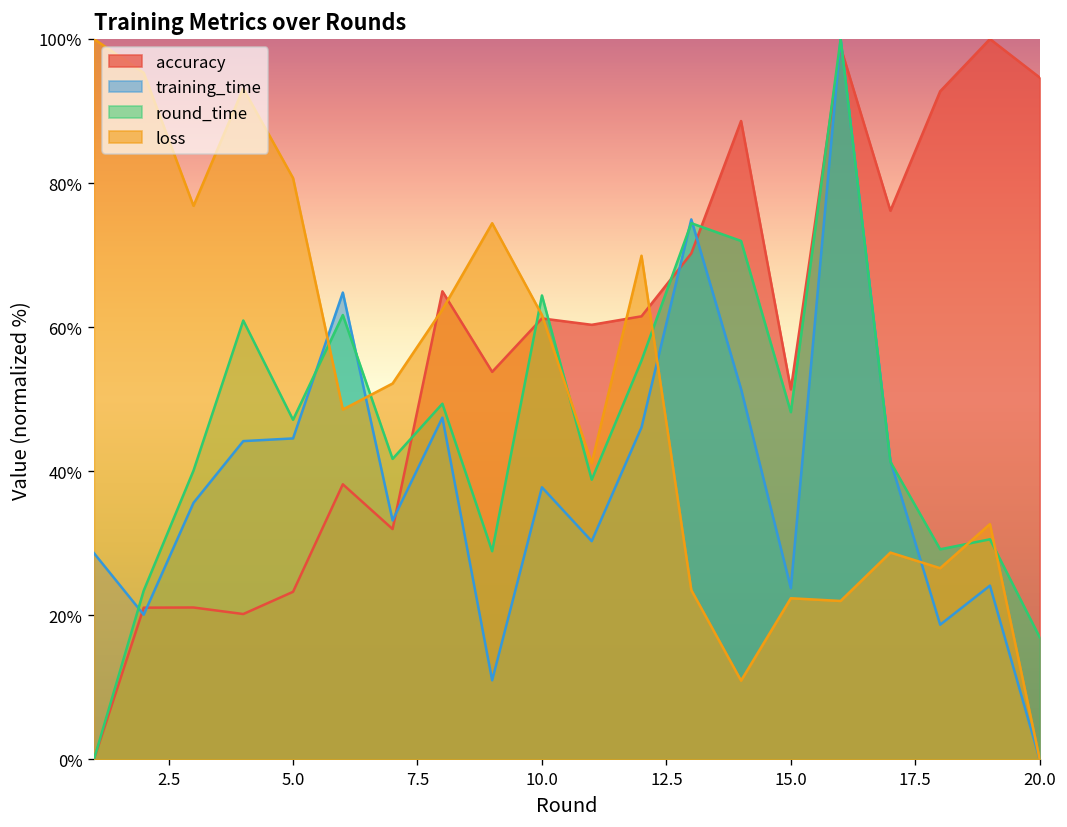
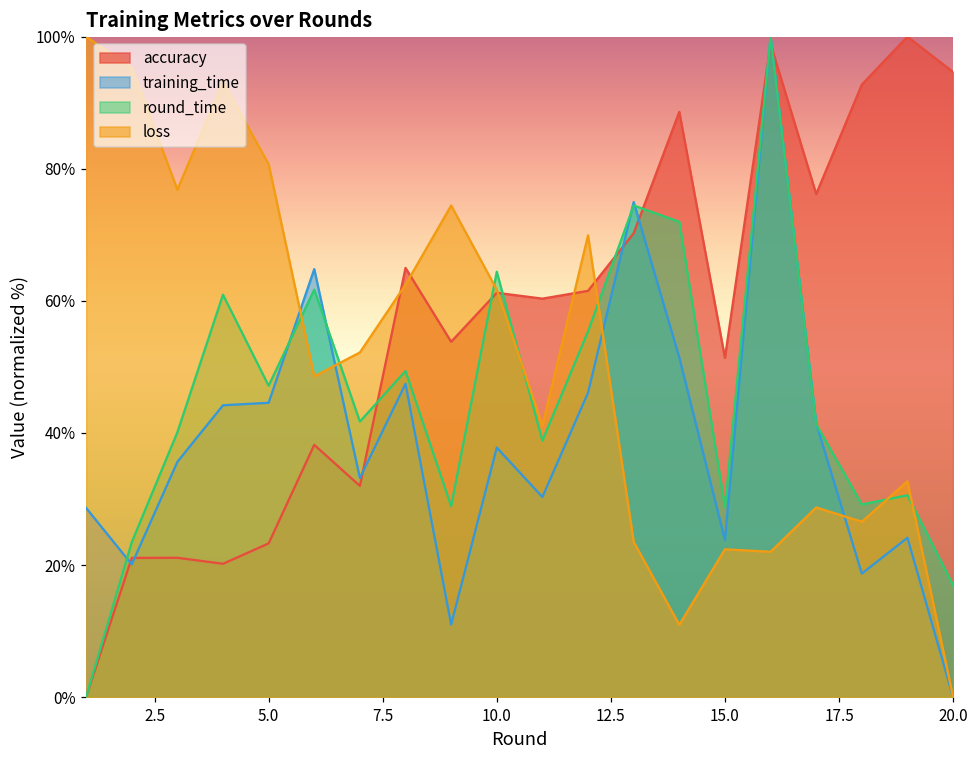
  {
    "accuracy": {
      "5.0": "23%",
      "10.0": "61%",
      "15.0": "51%",
      "20.0": "95%"
    },
    "training_time": {
      "5.0": "45%",
      "10.0": "38%",
      "15.0": "24%"
    },
    "round_time": {
      "5.0": "47%",
      "10.0": "64%",
-     "15.0": "48%",
+     "15.0": "29%",
      "20.0": "17%"
    },
    "loss": {
      "5.0": "81%",
      "10.0": "62%",
      "15.0": "22%"
    }
  }
